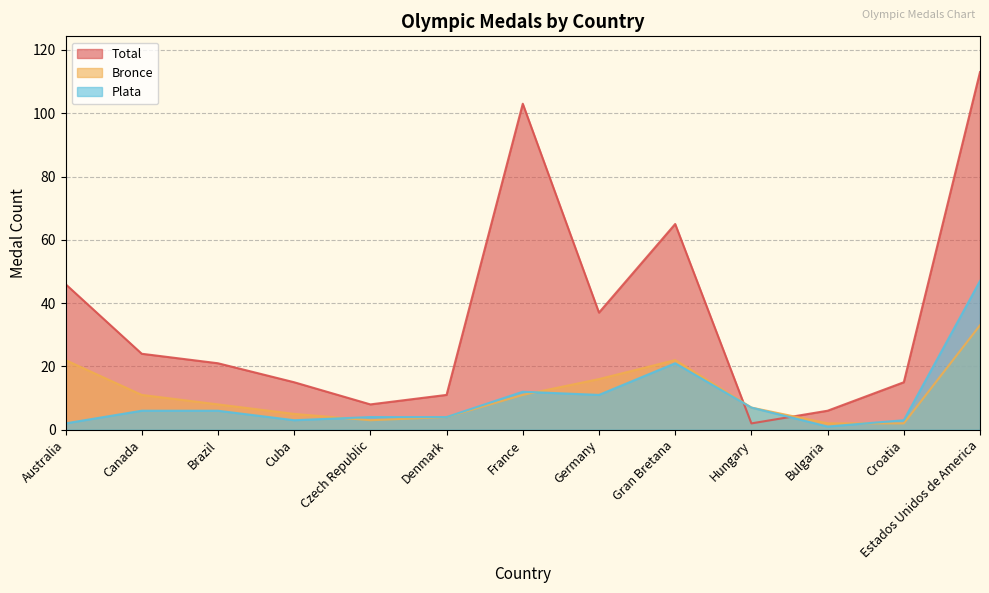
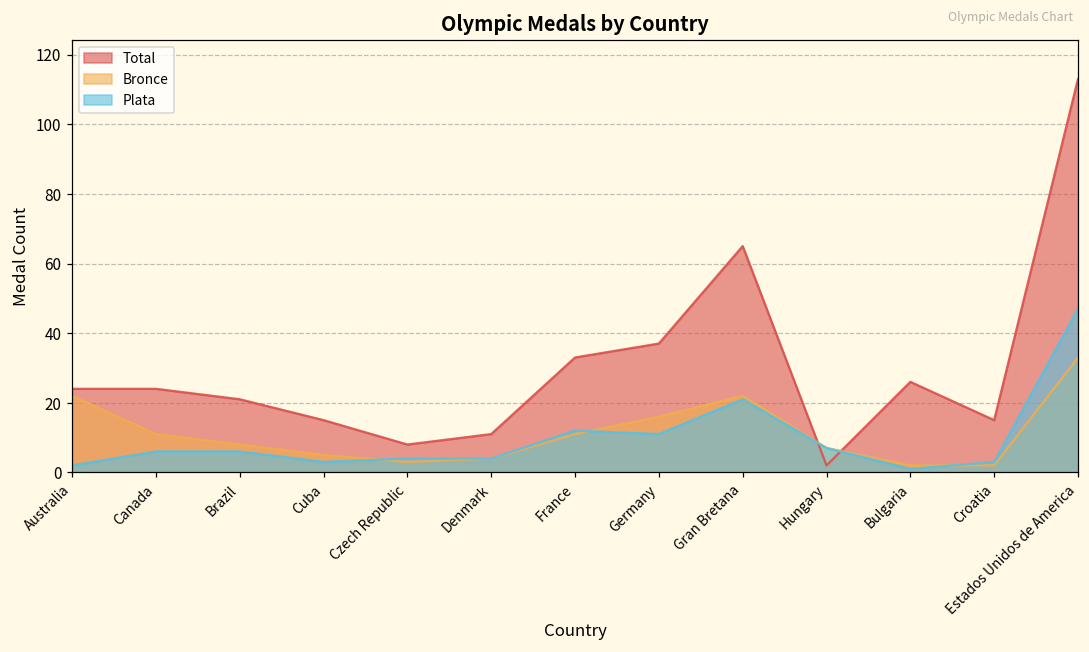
  {
    "Total": {
-     "Australia": 46,
+     "Australia": 24,
      "Canada": 24,
      "Brazil": 21,
      "Cuba": 15,
      "Czech Republic": 8,
      "Denmark": 11,
-     "France": 103,
+     "France": 33,
      "Germany": 37,
      "Gran Bretana": 65,
      "Hungary": 2,
-     "Bulgaria": 6,
+     "Bulgaria": 26,
      "Croatia": 15,
      "Estados Unidos de America": 113
    },
    "Bronce": {
      "Australia": 22,
      "Canada": 11,
      "Brazil": 8,
      "Cuba": 5,
      "Czech Republic": 3,
      "France": 11,
      "Germany": 16,
      "Gran Bretana": 22,
      "Bulgaria": 2,
      "Croatia": 2,
      "Estados Unidos de America": 33
    },
    "Plata": {
      "Australia": 2,
      "Canada": 6,
      "Brazil": 6,
      "Cuba": 3,
      "Czech Republic": 4,
      "France": 12,
      "Germany": 11,
      "Gran Bretana": 21,
      "Bulgaria": 1,
      "Croatia": 3,
      "Estados Unidos de America": 47
    }
  }
